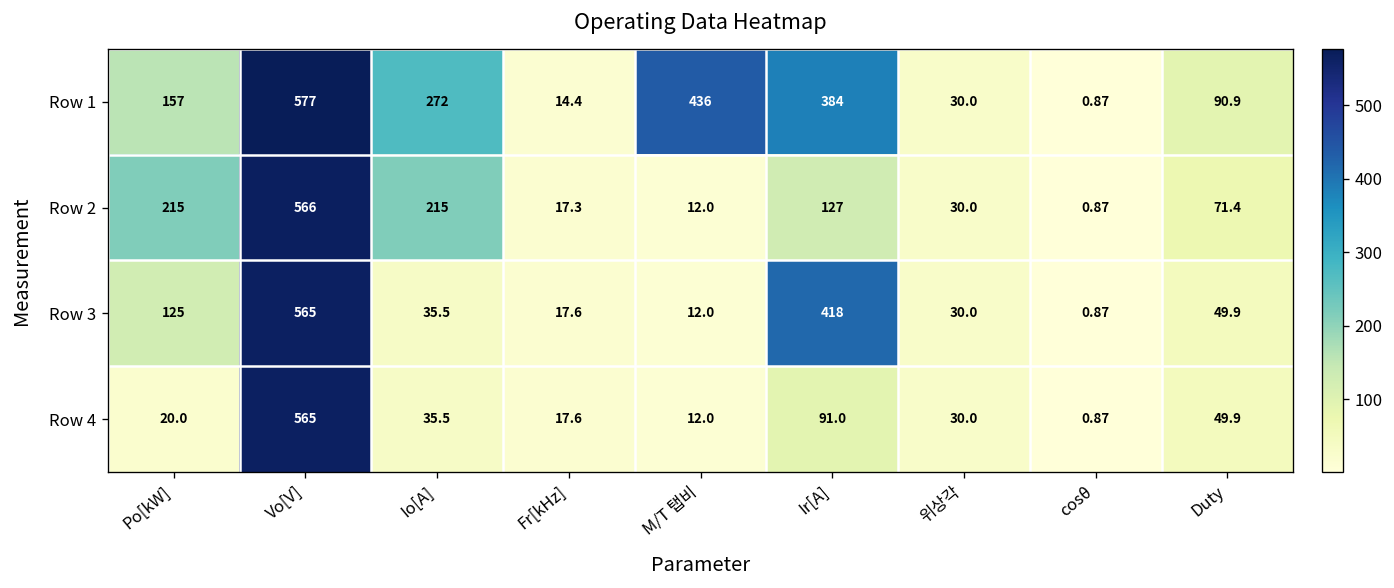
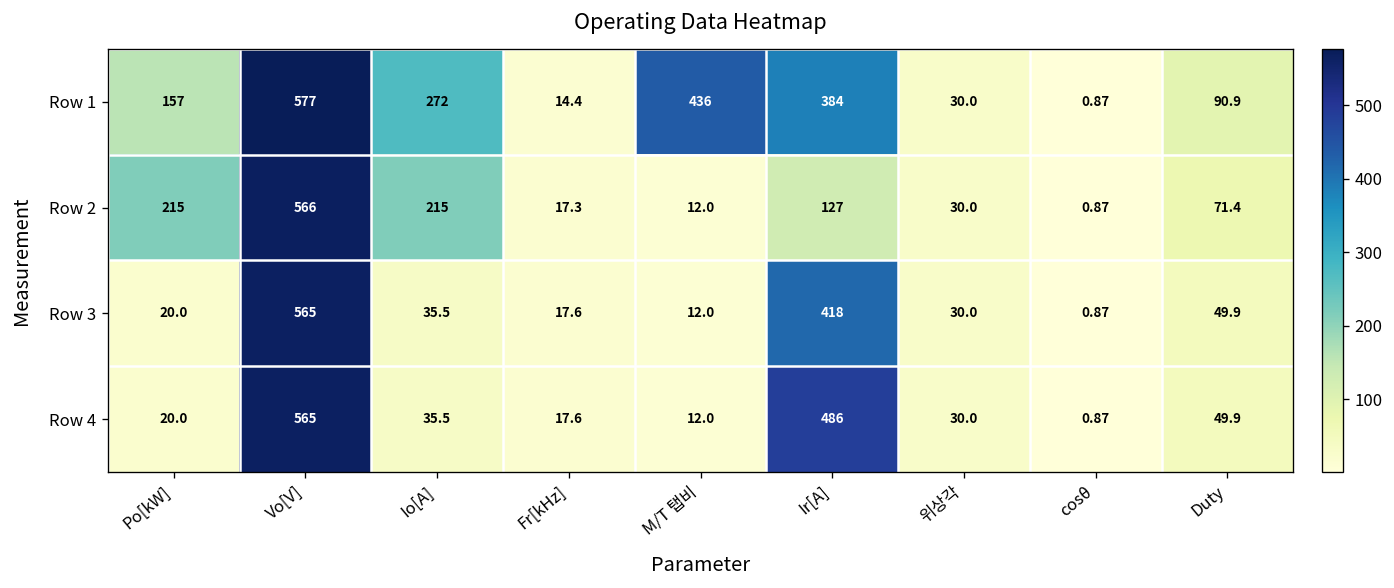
  {
    "Row 1": {
      "Po[kW]": 157,
      "Vo[V]": 577,
      "Io[A]": 272,
      "Fr[kHz]": 14.4,
      "M/T 탭비": 436,
      "Ir[A]": 384,
      "위상각": 30.0,
      "cosθ": 0.87,
      "Duty": 90.9
    },
    "Row 2": {
      "Po[kW]": 215,
      "Vo[V]": 566,
      "Io[A]": 215,
      "Fr[kHz]": 17.3,
      "M/T 탭비": 12.0,
      "Ir[A]": 127,
      "위상각": 30.0,
      "cosθ": 0.87,
      "Duty": 71.4
    },
    "Row 3": {
-     "Po[kW]": 125,
+     "Po[kW]": 20.0,
      "Vo[V]": 565,
      "Io[A]": 35.5,
      "Fr[kHz]": 17.6,
      "M/T 탭비": 12.0,
      "Ir[A]": 418,
      "위상각": 30.0,
      "cosθ": 0.87,
      "Duty": 49.9
    },
    "Row 4": {
      "Po[kW]": 20.0,
      "Vo[V]": 565,
      "Io[A]": 35.5,
      "Fr[kHz]": 17.6,
      "M/T 탭비": 12.0,
-     "Ir[A]": 91.0,
+     "Ir[A]": 486,
      "위상각": 30.0,
      "cosθ": 0.87,
      "Duty": 49.9
    }
  }
